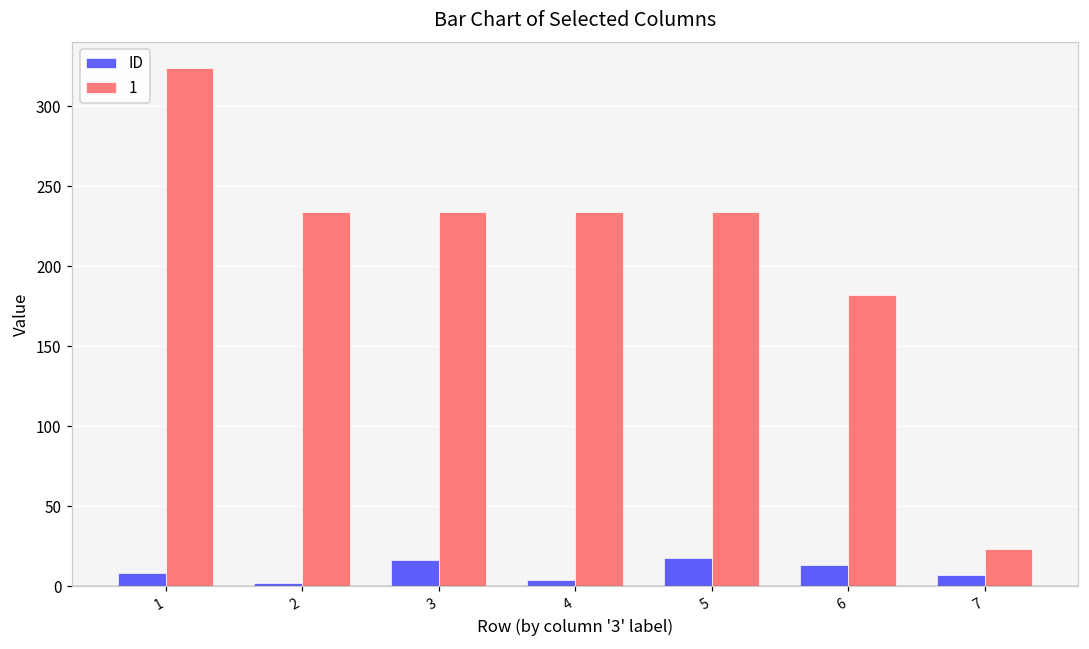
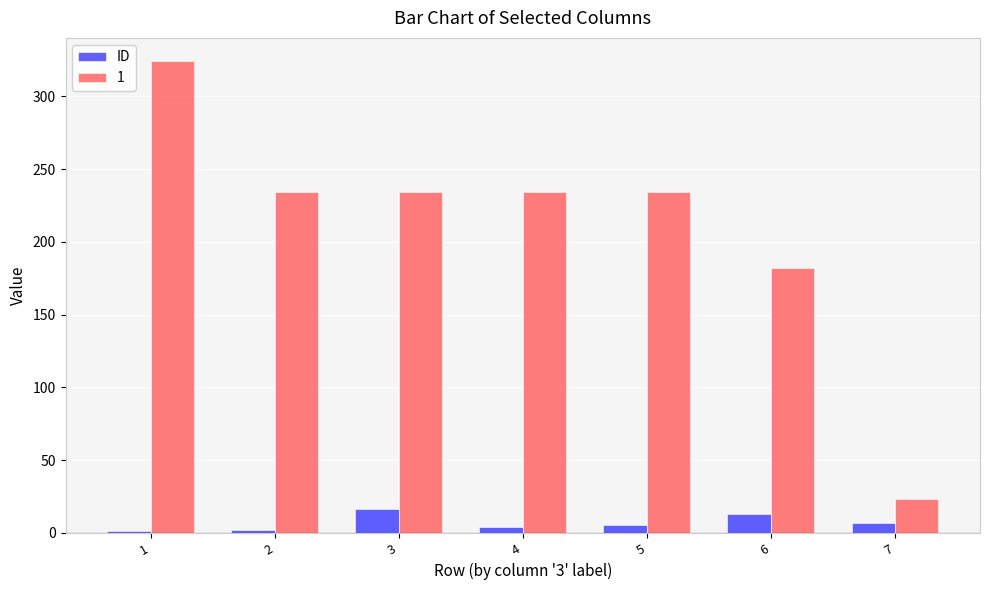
  {
    "ID": {
-     "1": 8,
+     "1": 1,
      "2": 2,
      "3": 16,
      "4": 4,
-     "5": 18,
+     "5": 5,
      "6": 13,
      "7": 7
    },
    "1": {
      "1": 324,
      "2": 234,
      "3": 234,
      "4": 234,
      "5": 234,
      "6": 182,
      "7": 23
    }
  }
